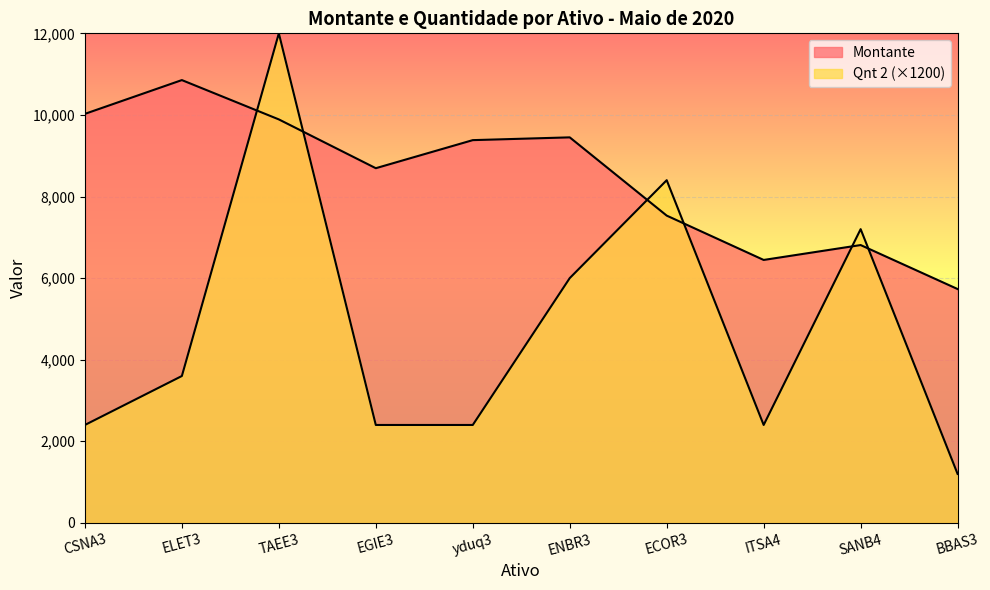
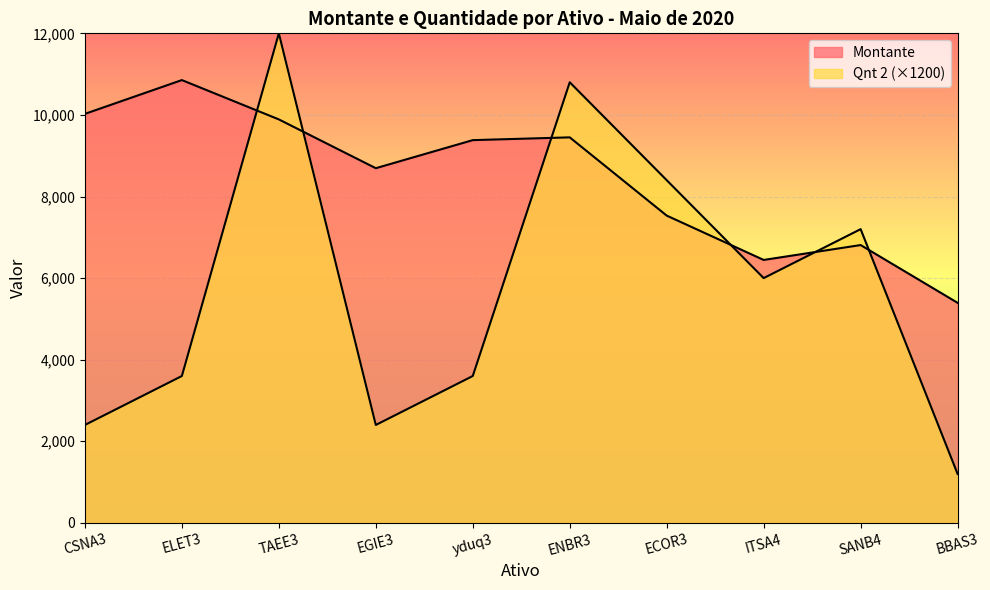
  {
    "Montante": {
      "CSNA3": "10,000",
      "ELET3": "10,900",
      "TAEE3": "9,900",
      "EGIE3": "8,700",
      "yduq3": "9,400",
      "ENBR3": "9,500",
      "ECOR3": "7,500",
      "ITSA4": "6,400",
      "SANB4": "6,800",
-     "BBAS3": "5,700"
+     "BBAS3": "5,400"
    },
    "Qnt 2 (×1200)": {
      "CSNA3": "2,400",
      "ELET3": "3,600",
      "TAEE3": "12,000",
      "EGIE3": "2,400",
-     "yduq3": "2,400",
-     "ENBR3": "6,000",
+     "yduq3": "3,600",
+     "ENBR3": "10,800",
      "ECOR3": "8,400",
-     "ITSA4": "2,400",
+     "ITSA4": "6,000",
      "SANB4": "7,200",
      "BBAS3": "1,200"
    }
  }
